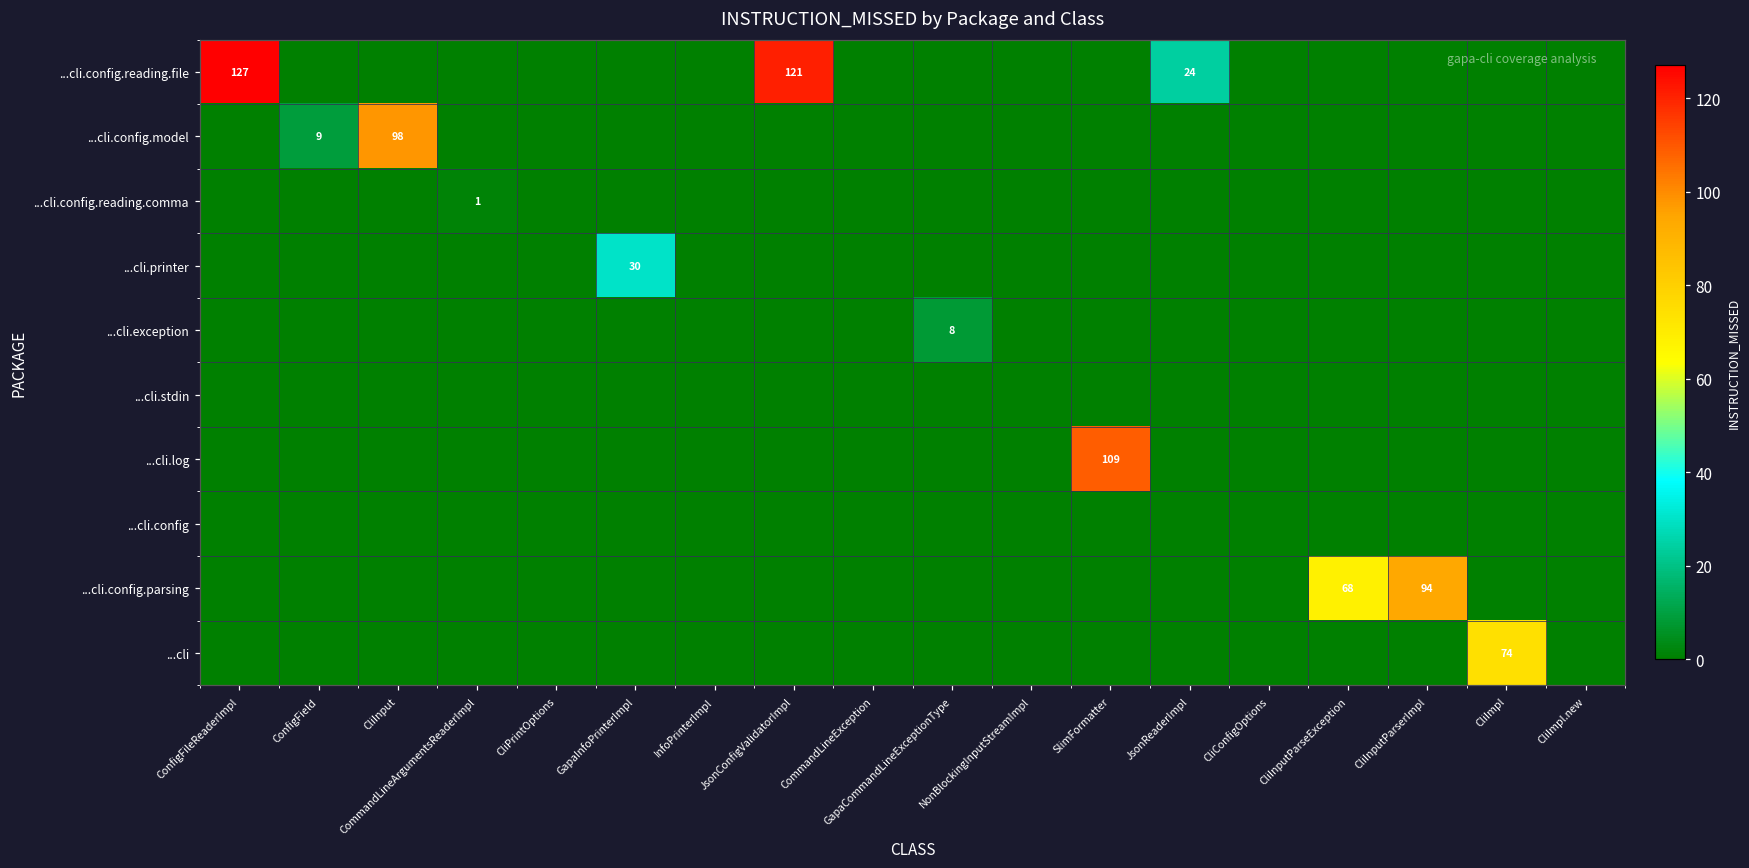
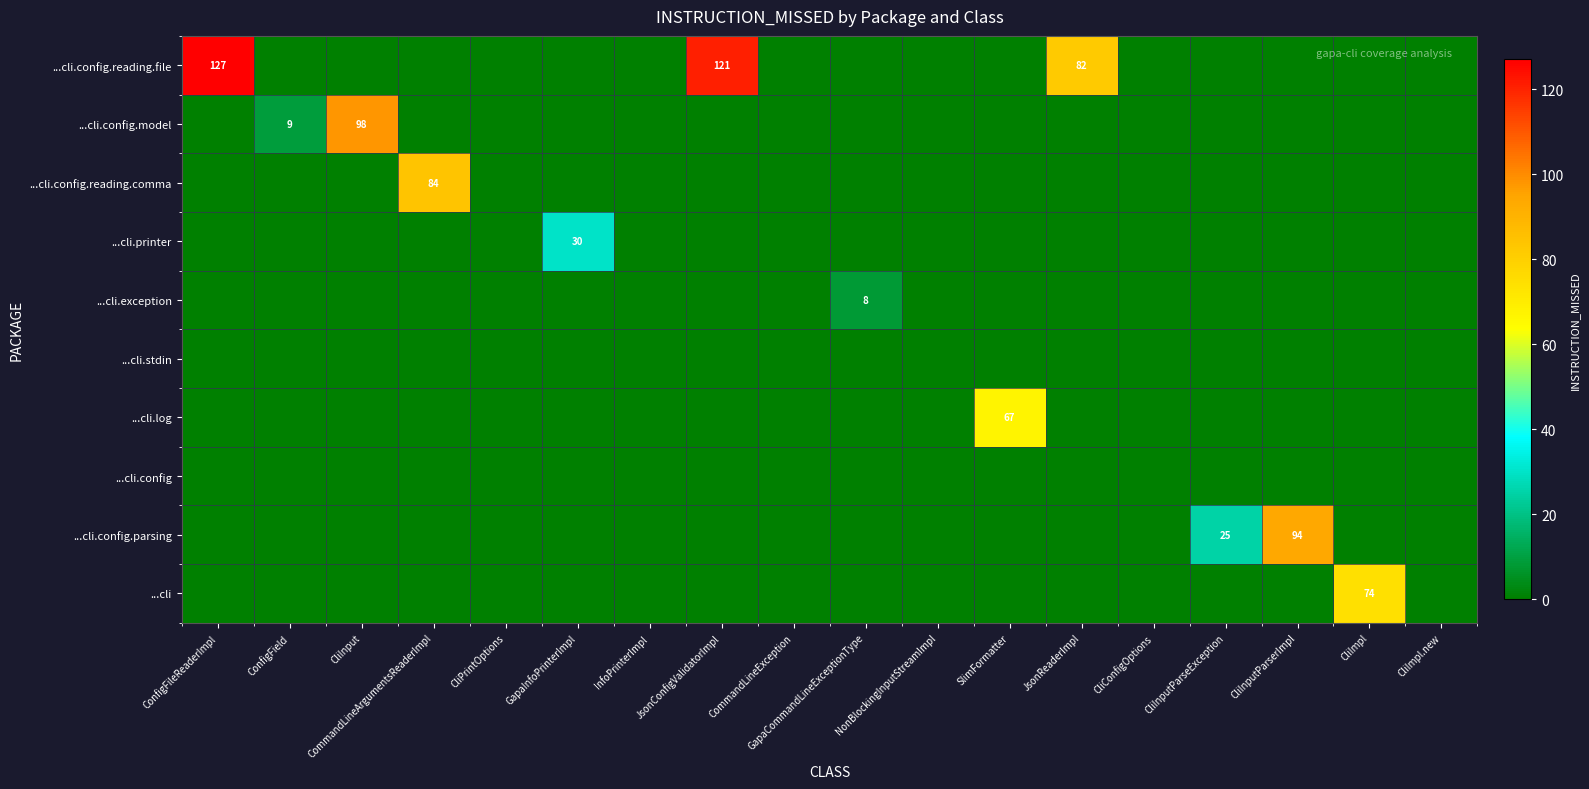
  {
    "...cli.config.reading.file": {
      "ConfigFileReaderImpl": 127,
      "JsonConfigValidatorImpl": 121,
-     "JsonReaderImpl": 24
+     "JsonReaderImpl": 82
    },
    "...cli.config.model": {
      "ConfigField": 9,
      "CliInput": 98
    },
    "...cli.config.reading.comma": {
-     "CommandLineArgumentsReaderImpl": 1
+     "CommandLineArgumentsReaderImpl": 84
    },
    "...cli.printer": {
      "GapaInfoPrinterImpl": 30
    },
    "...cli.exception": {
      "GapaCommandLineExceptionType": 8
    },
    "...cli.log": {
-     "SlimFormatter": 109
+     "SlimFormatter": 67
    },
    "...cli.config.parsing": {
-     "CliInputParseException": 68,
+     "CliInputParseException": 25,
      "CliInputParserImpl": 94
    },
    "...cli": {
      "CliImpl": 74
    }
  }
